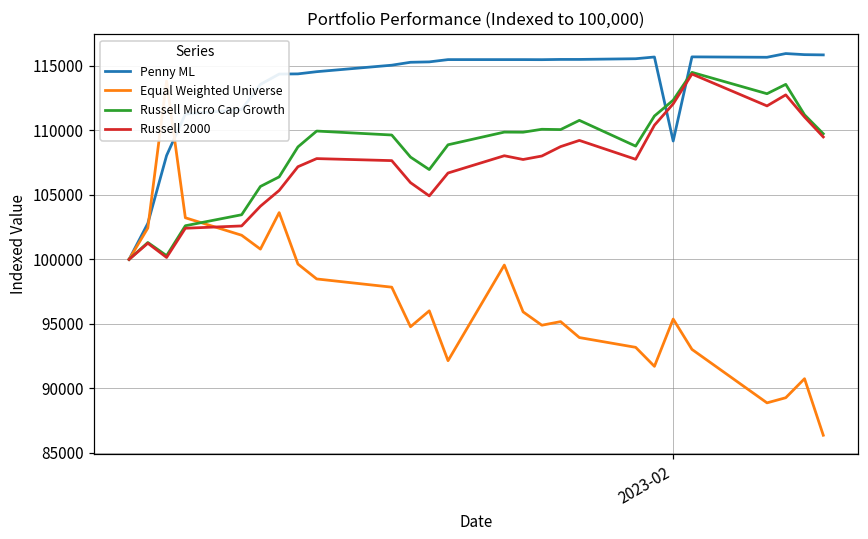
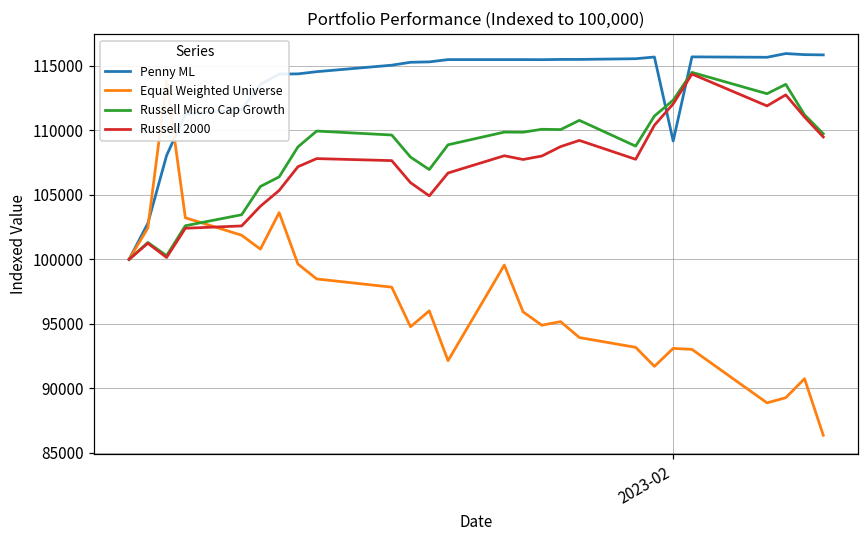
  {
    "Penny ML": {
      "2023-02": 109200
    },
    "Equal Weighted Universe": {
-     "2023-02": 95400
+     "2023-02": 93100
    },
    "Russell Micro Cap Growth": {
      "2023-02": 112300
    },
    "Russell 2000": {
      "2023-02": 112100
    }
  }
